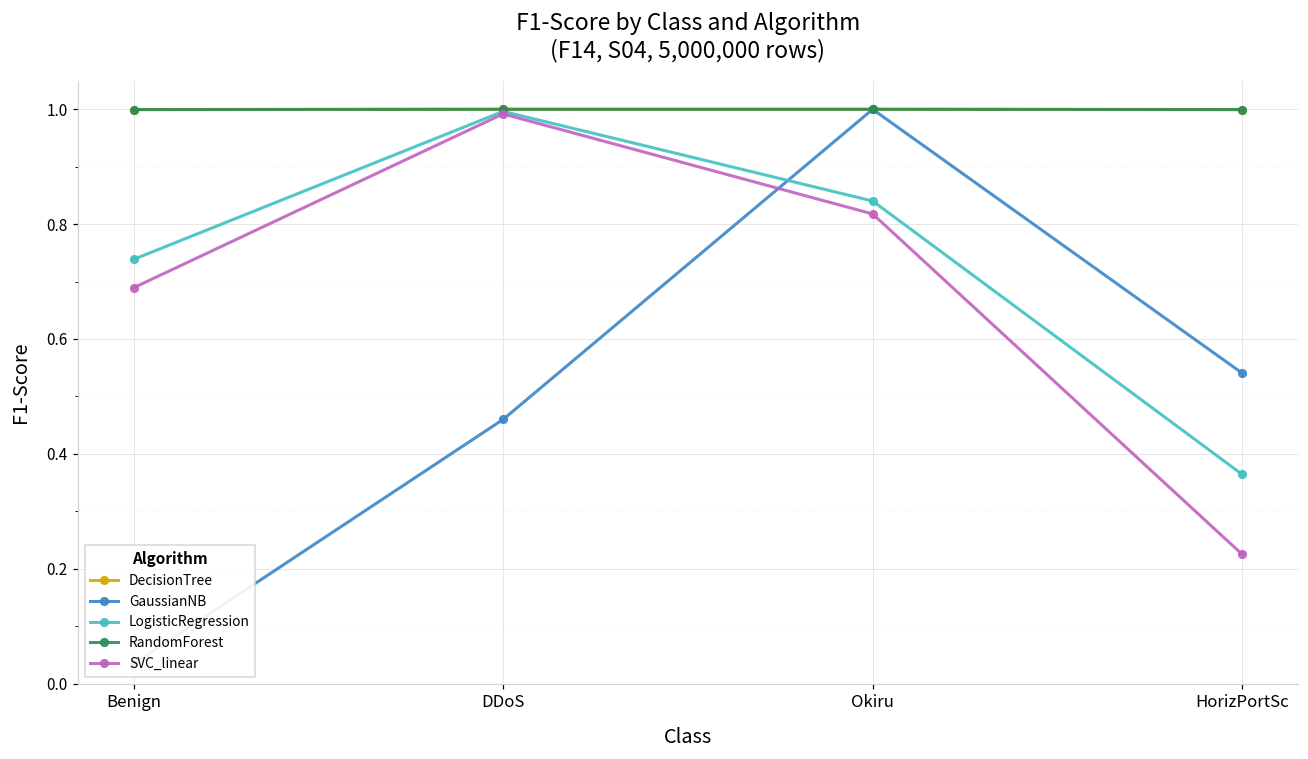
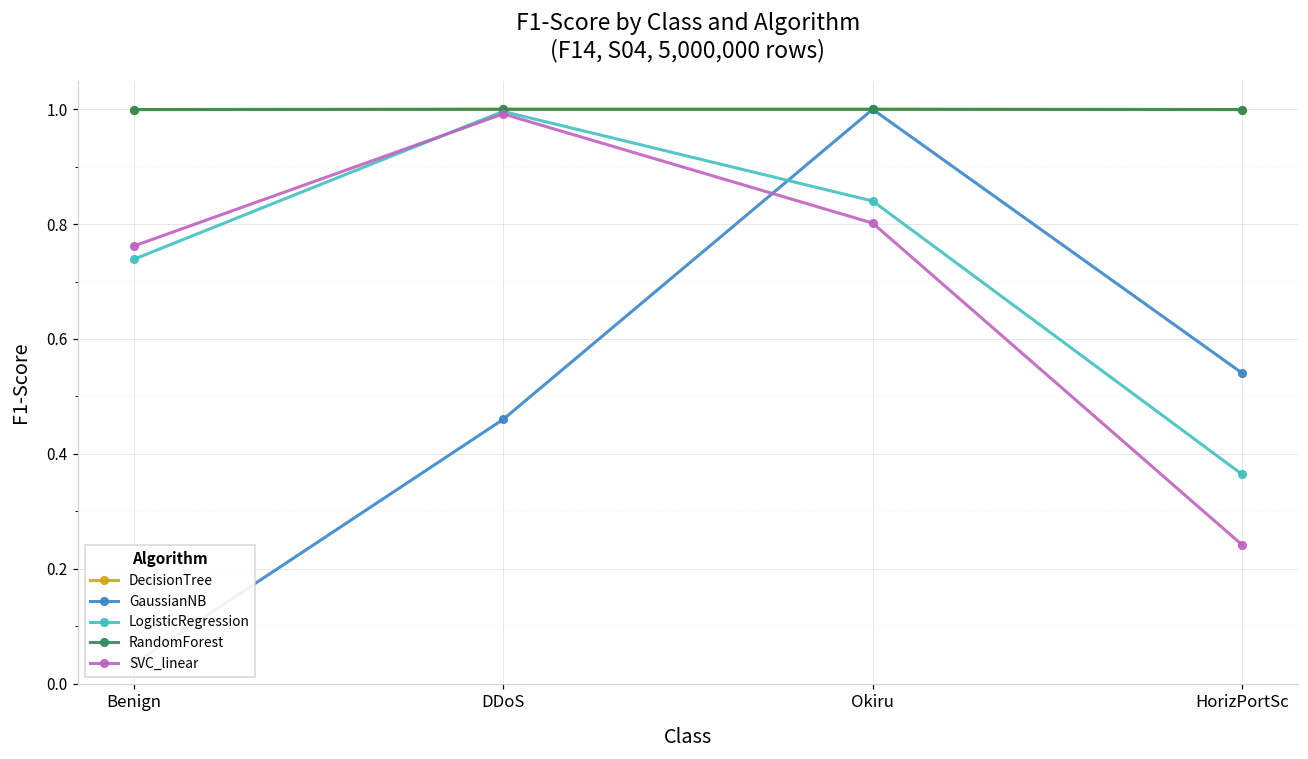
  {
    "RandomForest": {
      "Benign": 1.00,
      "HorizPortSc": 1.00
    },
    "SVC_linear": {
-     "Benign": 0.69,
-     "Okiru": 0.82,
-     "HorizPortSc": 0.22
+     "Benign": 0.76,
+     "Okiru": 0.80,
+     "HorizPortSc": 0.24
    }
  }
